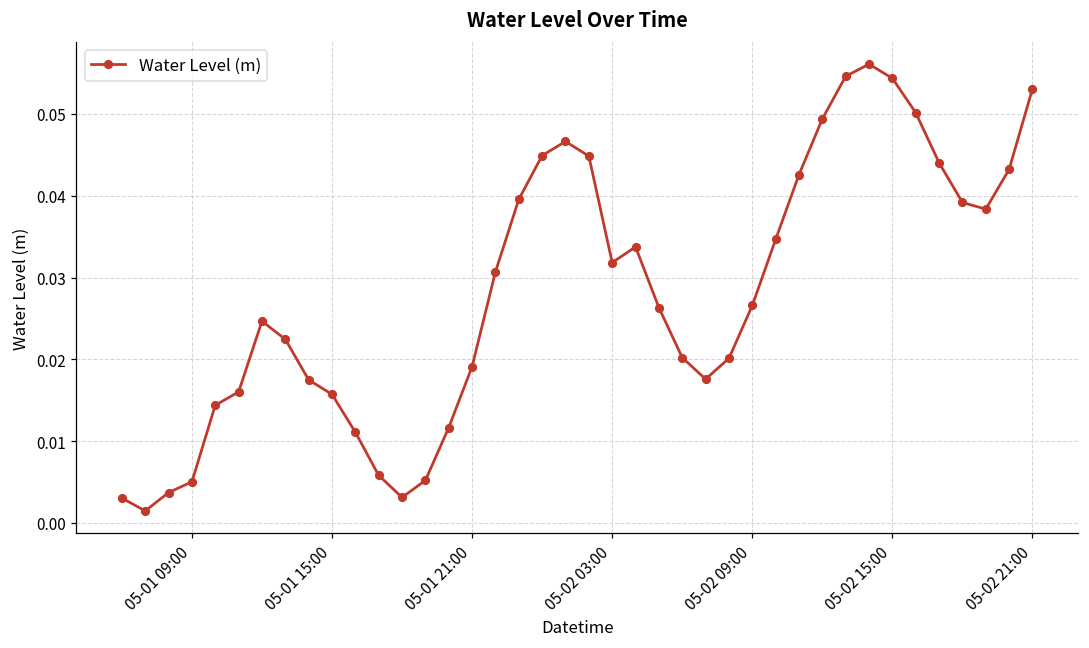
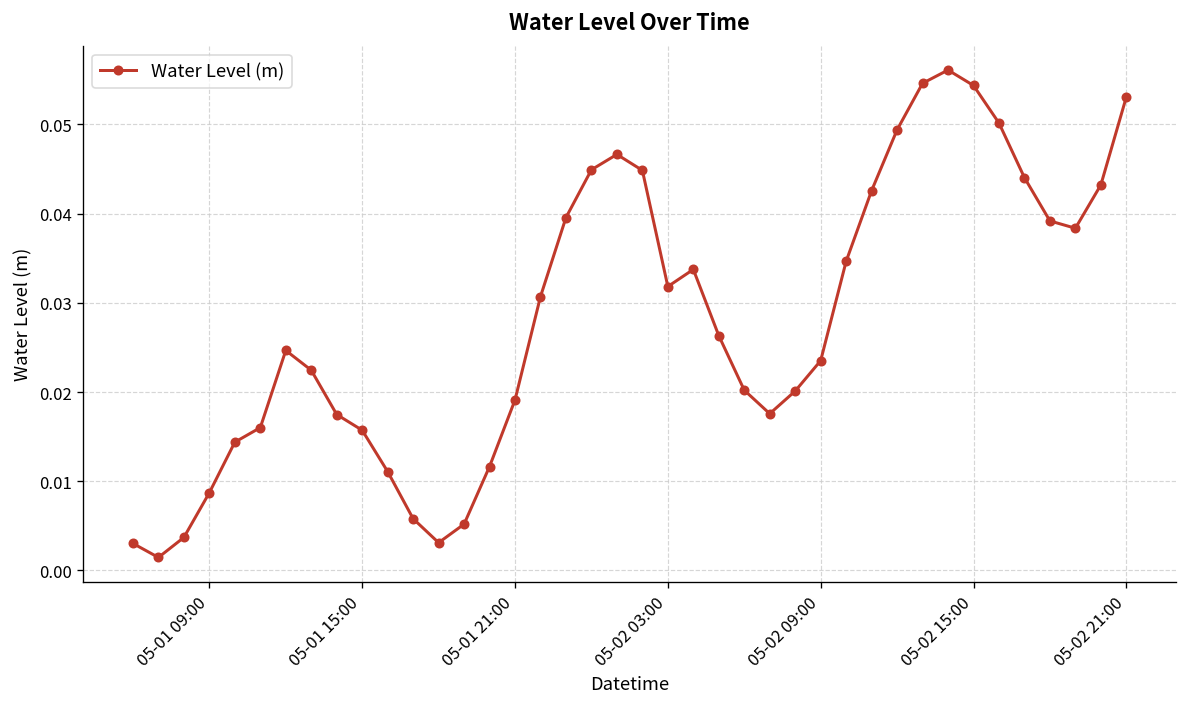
  {
-   "05-01 09:00": 0.005,
+   "05-01 09:00": 0.009,
    "05-01 15:00": 0.016,
    "05-01 21:00": 0.019,
    "05-02 03:00": 0.032,
-   "05-02 09:00": 0.027,
+   "05-02 09:00": 0.024,
    "05-02 15:00": 0.054,
    "05-02 21:00": 0.053
  }
